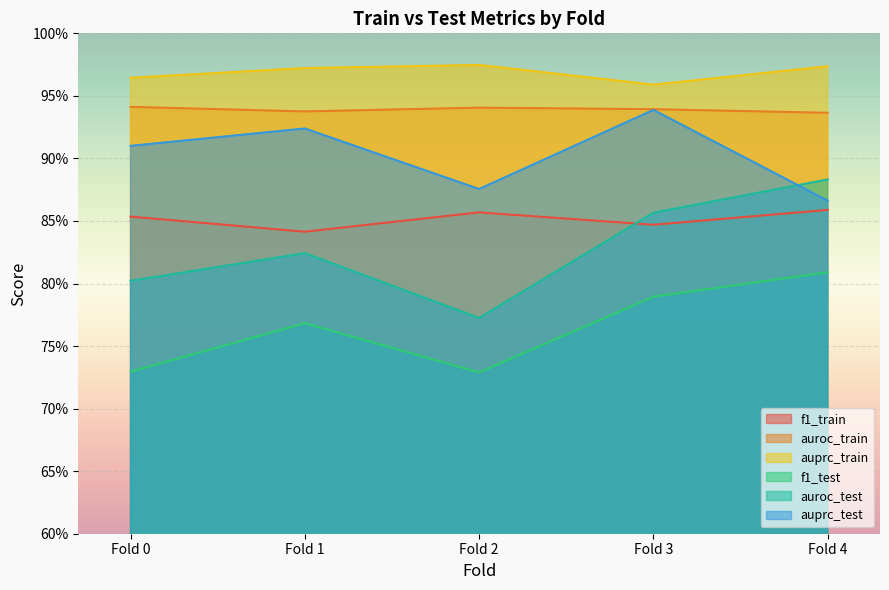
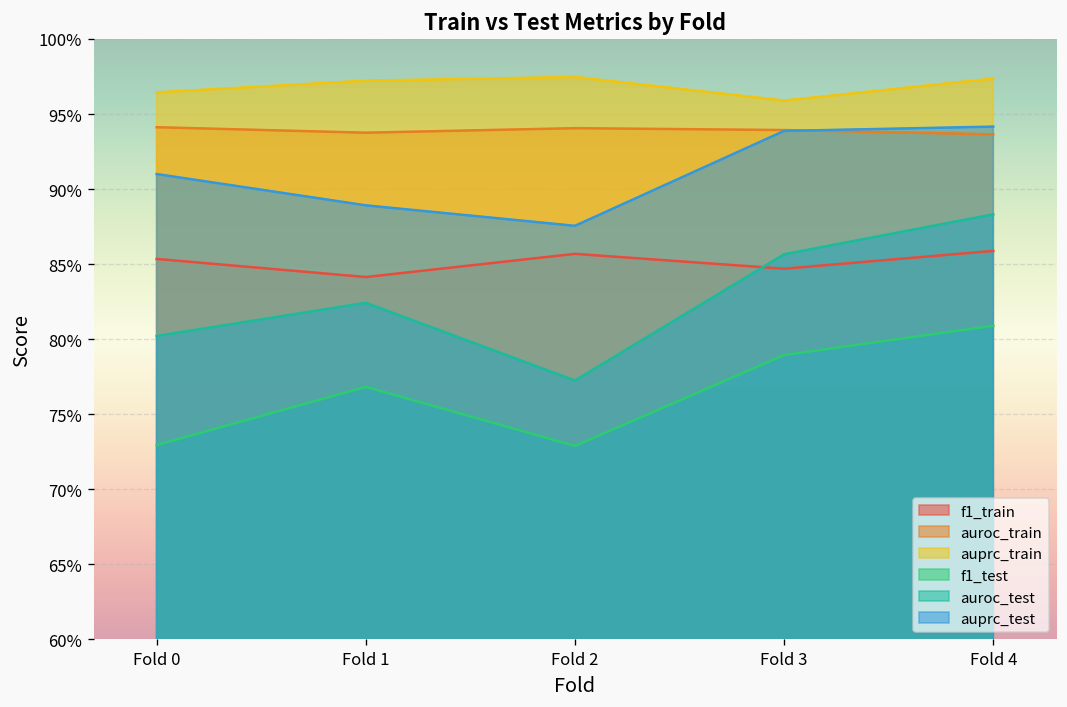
  {
    "auprc_train": {
      "Fold 0": "96.4%",
      "Fold 1": "97.2%",
      "Fold 2": "97.5%",
      "Fold 3": "95.9%",
      "Fold 4": "97.4%"
    },
    "auprc_test": {
      "Fold 0": "91.0%",
-     "Fold 1": "92.4%",
+     "Fold 1": "88.9%",
      "Fold 2": "87.6%",
-     "Fold 4": "86.6%"
+     "Fold 4": "94.2%"
    }
  }
